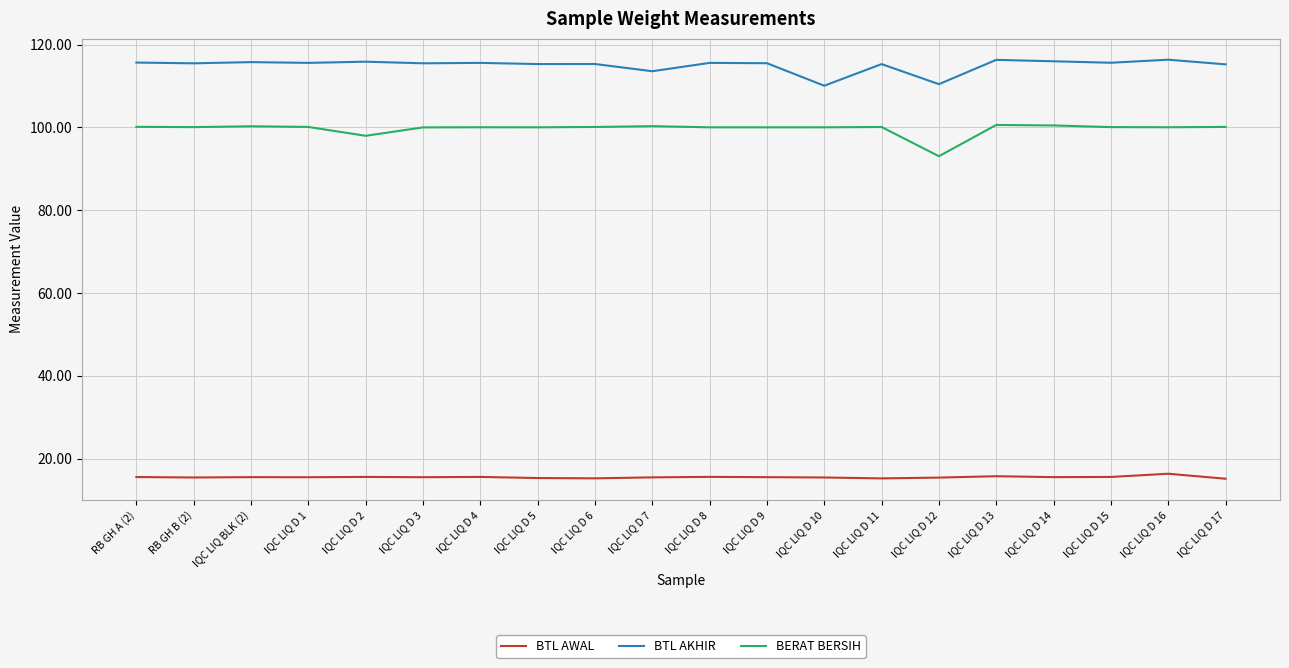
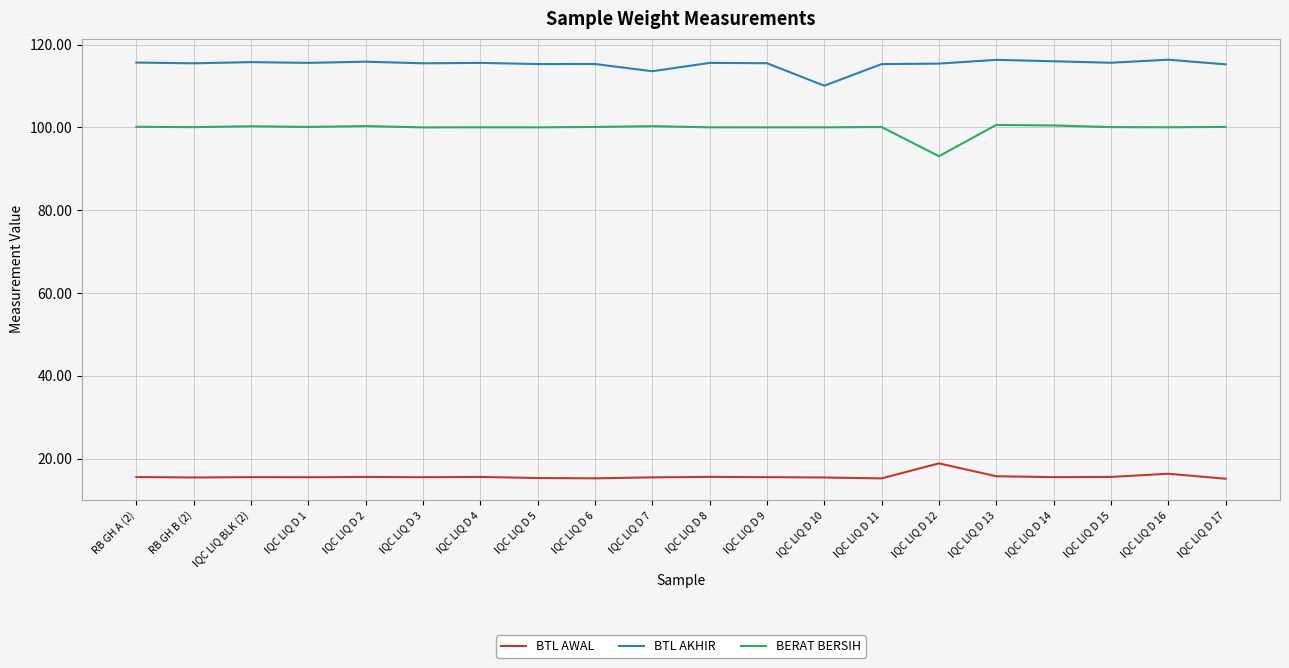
  {
    "BTL AWAL": {
      "RB GH A (2)": 16,
      "RB GH B (2)": 15,
      "IQC LIQ BLK (2)": 16,
      "IQC LIQ D 1": 15,
      "IQC LIQ D 2": 16,
      "IQC LIQ D 3": 15,
      "IQC LIQ D 4": 16,
      "IQC LIQ D 5": 15,
      "IQC LIQ D 6": 15,
      "IQC LIQ D 7": 15,
      "IQC LIQ D 8": 16,
      "IQC LIQ D 9": 15,
      "IQC LIQ D 10": 15,
      "IQC LIQ D 11": 15,
-     "IQC LIQ D 12": 15,
+     "IQC LIQ D 12": 19,
      "IQC LIQ D 13": 16,
      "IQC LIQ D 14": 16,
      "IQC LIQ D 15": 16,
      "IQC LIQ D 16": 16,
      "IQC LIQ D 17": 15
    },
    "BTL AKHIR": {
      "RB GH A (2)": 116,
      "RB GH B (2)": 116,
      "IQC LIQ BLK (2)": 116,
      "IQC LIQ D 1": 116,
      "IQC LIQ D 2": 116,
      "IQC LIQ D 3": 116,
      "IQC LIQ D 4": 116,
      "IQC LIQ D 5": 115,
      "IQC LIQ D 6": 115,
      "IQC LIQ D 7": 114,
      "IQC LIQ D 8": 116,
      "IQC LIQ D 9": 116,
      "IQC LIQ D 10": 110,
      "IQC LIQ D 11": 115,
-     "IQC LIQ D 12": 110,
+     "IQC LIQ D 12": 115,
      "IQC LIQ D 13": 116,
      "IQC LIQ D 14": 116,
      "IQC LIQ D 15": 116,
      "IQC LIQ D 16": 116,
      "IQC LIQ D 17": 115
    },
    "BERAT BERSIH": {
      "RB GH A (2)": 100,
      "RB GH B (2)": 100,
      "IQC LIQ BLK (2)": 100,
      "IQC LIQ D 1": 100,
-     "IQC LIQ D 2": 98,
+     "IQC LIQ D 2": 100,
      "IQC LIQ D 3": 100,
      "IQC LIQ D 4": 100,
      "IQC LIQ D 5": 100,
      "IQC LIQ D 6": 100,
      "IQC LIQ D 7": 100,
      "IQC LIQ D 8": 100,
      "IQC LIQ D 9": 100,
      "IQC LIQ D 10": 100,
      "IQC LIQ D 11": 100,
      "IQC LIQ D 12": 93,
      "IQC LIQ D 13": 101,
      "IQC LIQ D 14": 100,
      "IQC LIQ D 15": 100,
      "IQC LIQ D 16": 100,
      "IQC LIQ D 17": 100
    }
  }
